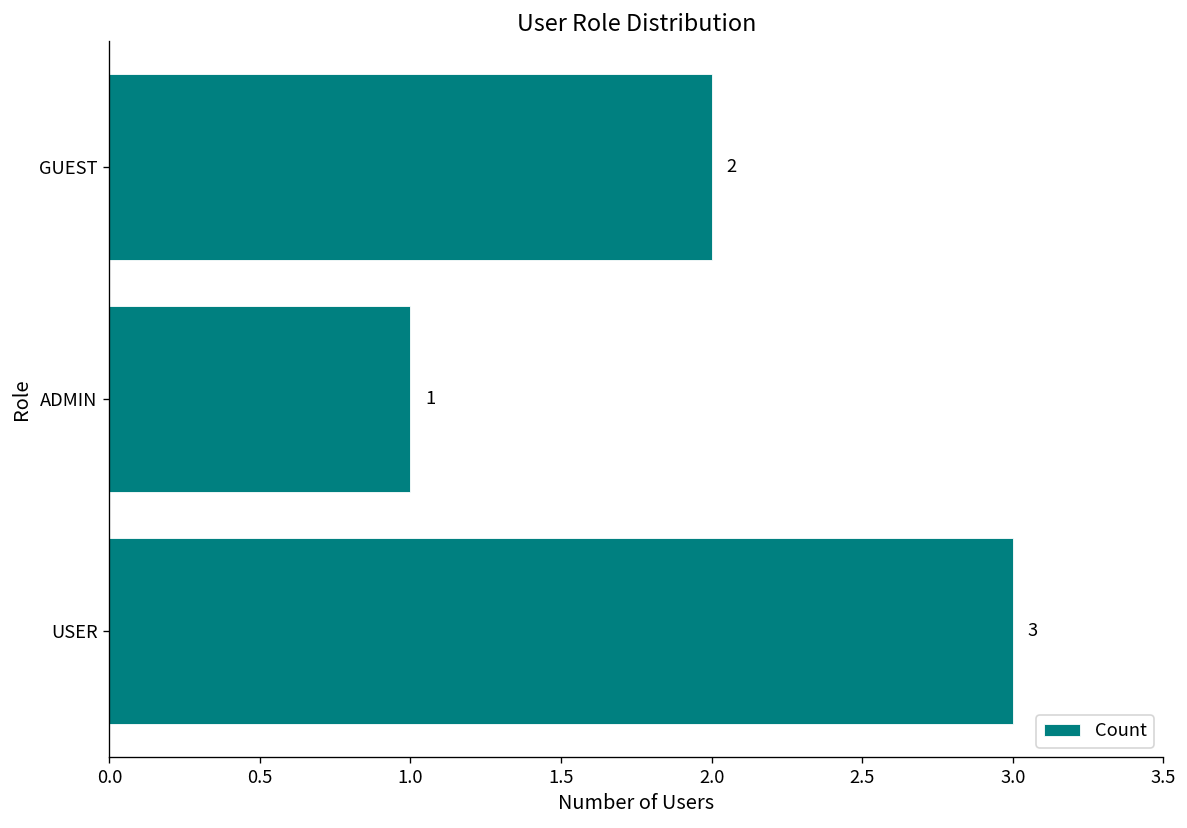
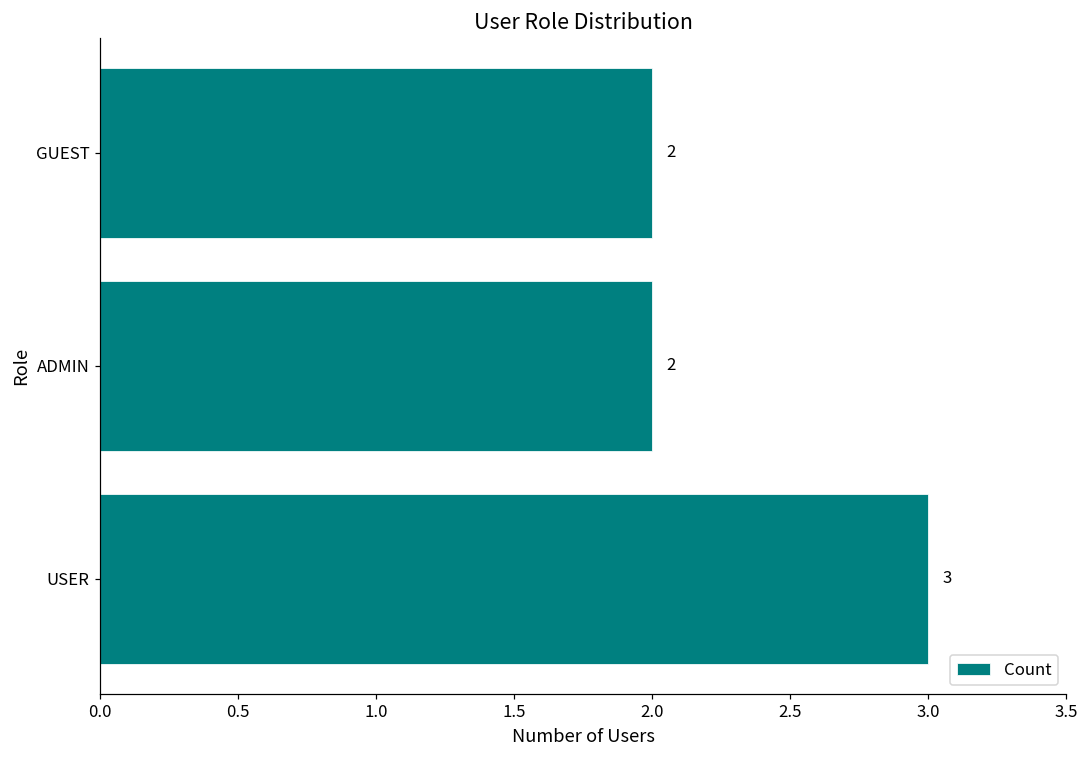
  {
    "GUEST": 2,
-   "ADMIN": 1,
+   "ADMIN": 2,
    "USER": 3
  }
